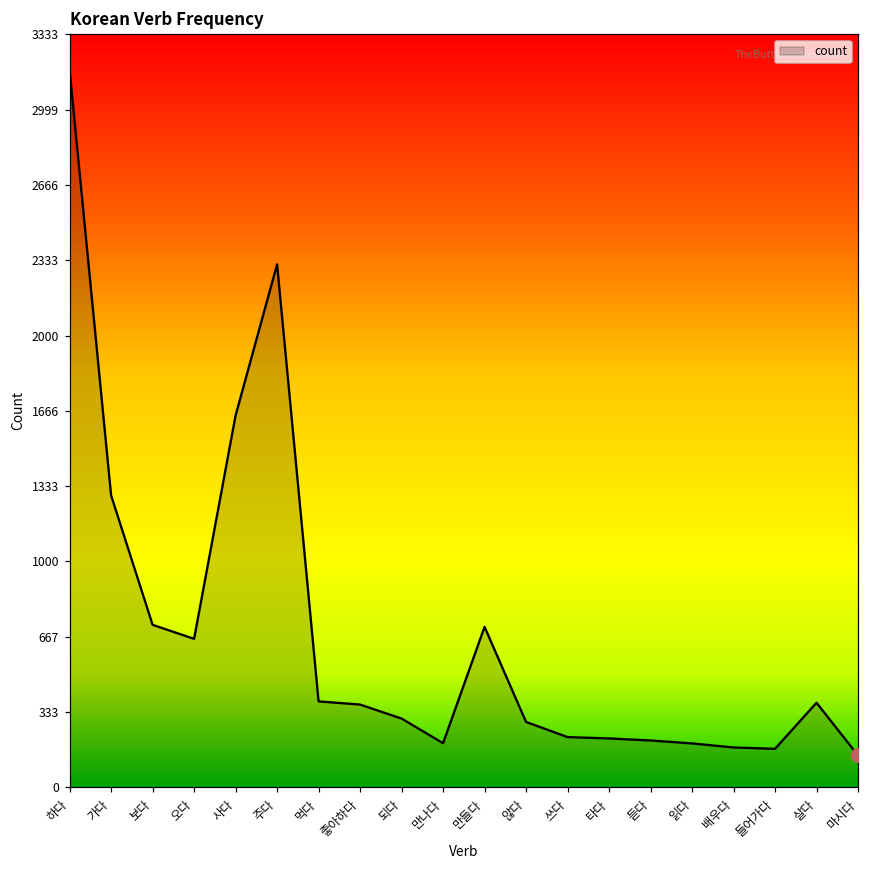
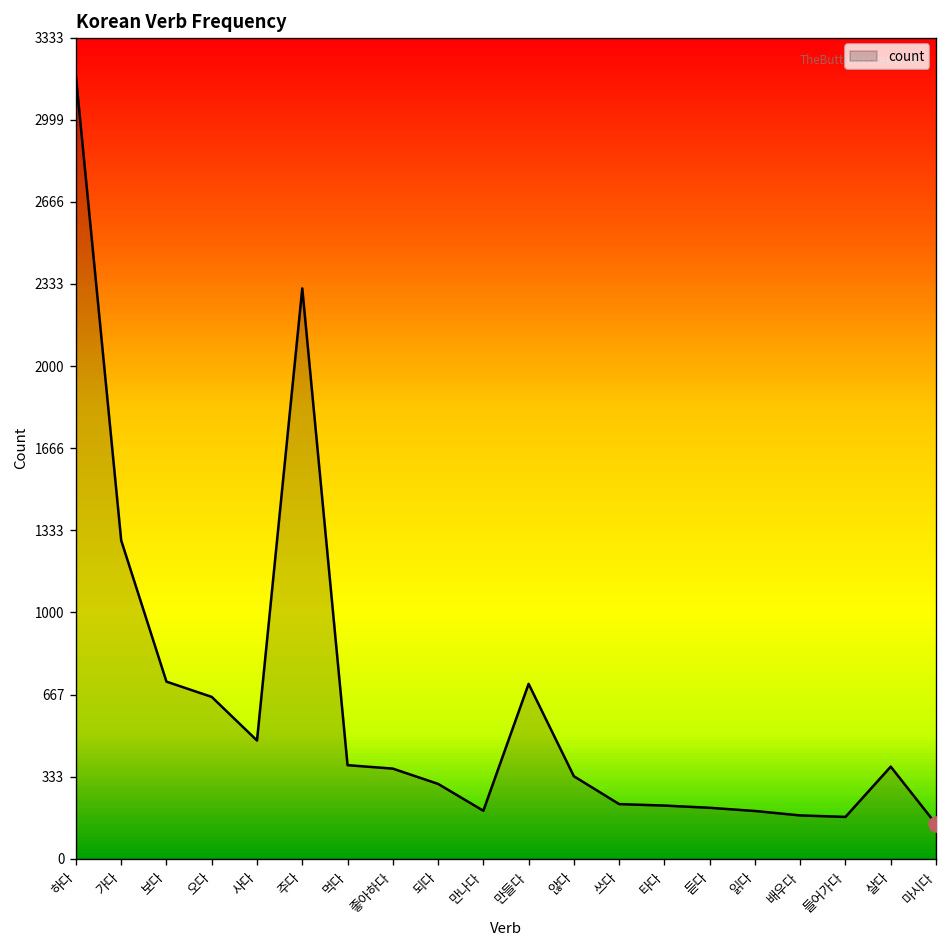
  {
    "count": {
      "하다": 3170,
      "가다": 1290,
      "보다": 720,
      "오다": 660,
-     "사다": 1650,
+     "사다": 480,
      "주다": 2320,
      "먹다": 380,
      "좋아하다": 370,
      "되다": 300,
      "만나다": 200,
      "만들다": 710,
-     "않다": 290,
+     "않다": 340,
      "쓰다": 220,
      "타다": 220,
      "듣다": 210,
      "읽다": 190,
      "배우다": 180,
      "들어가다": 170,
      "살다": 370
    }
  }
